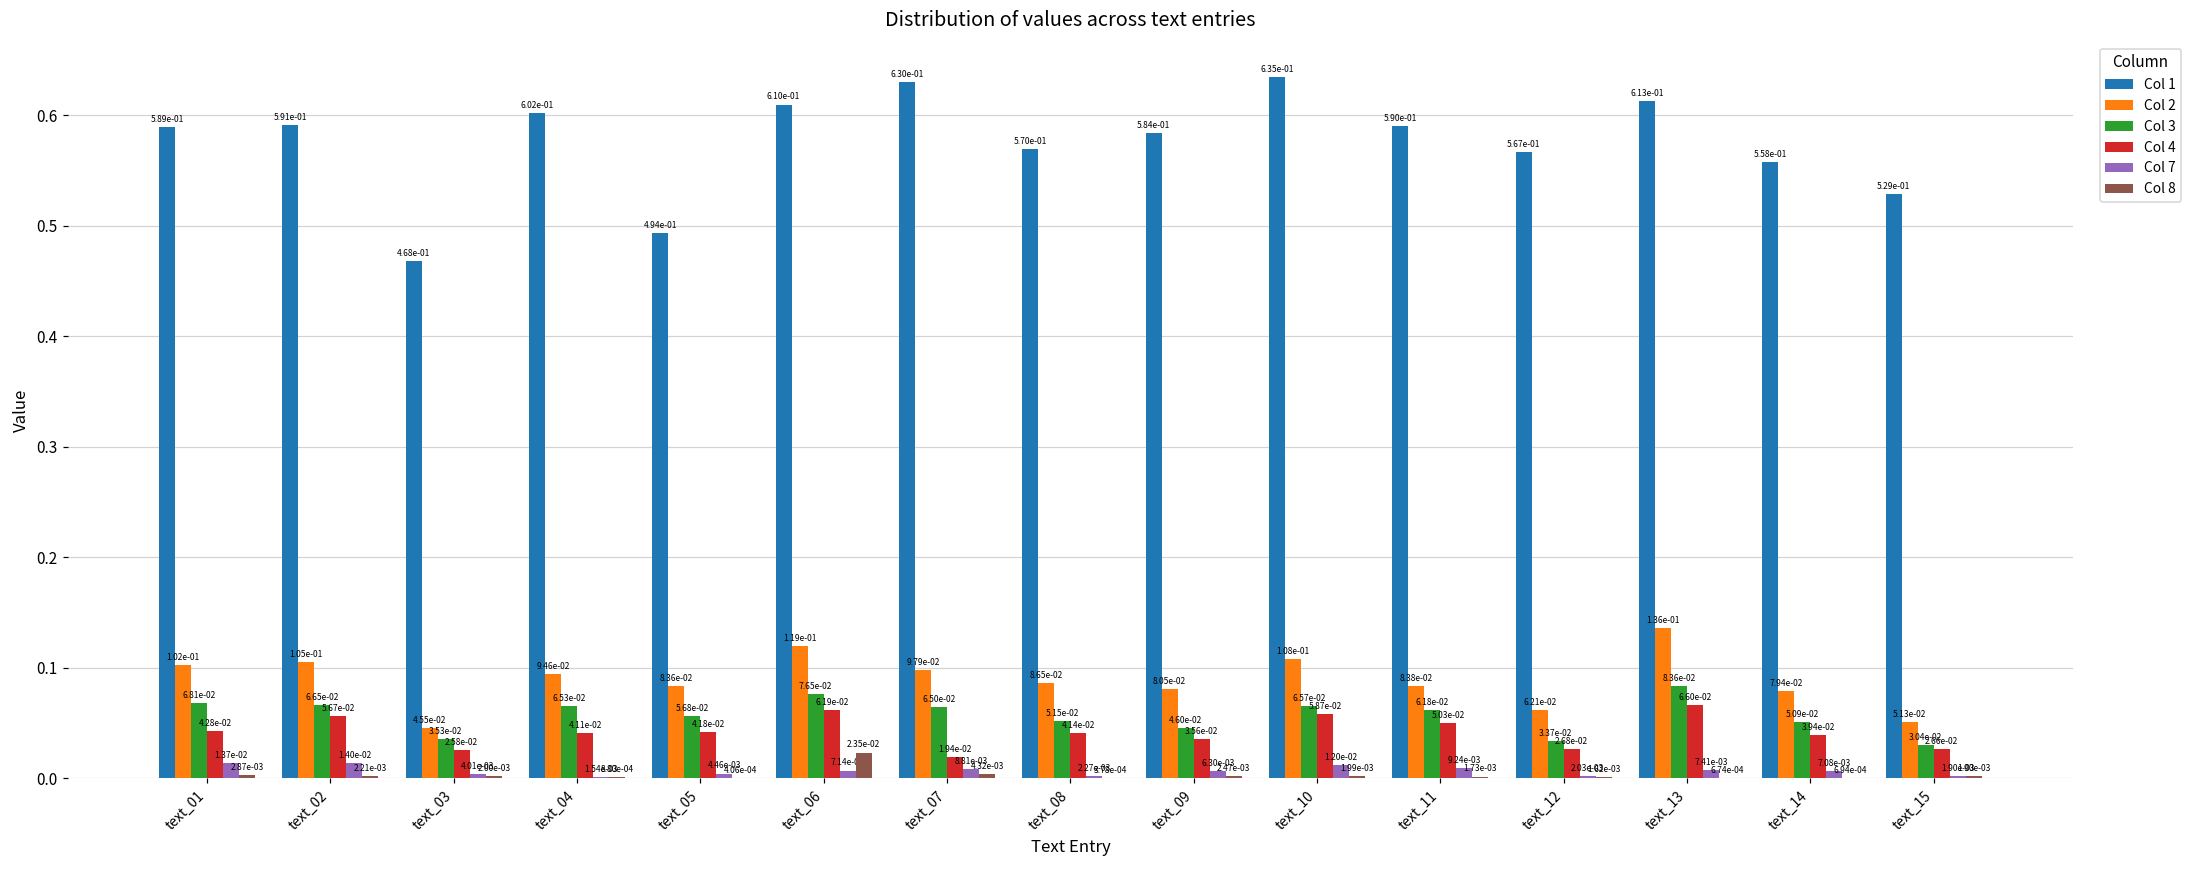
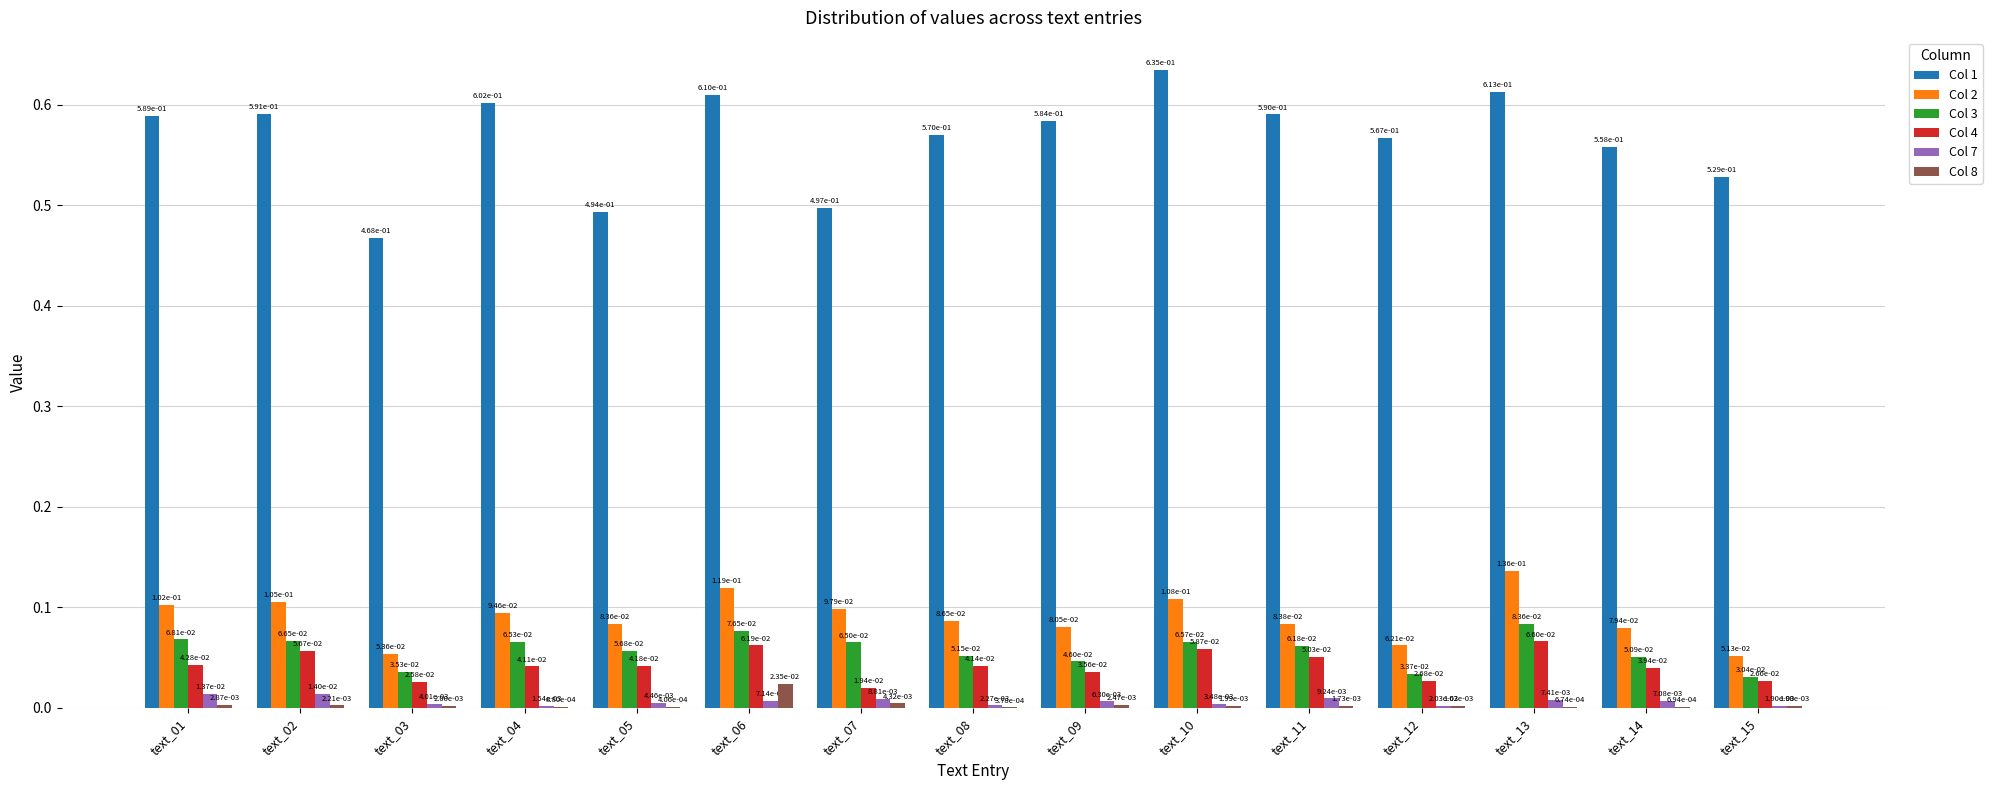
  {
    "Col 1": {
      "text_01": "5.89e-01",
      "text_02": "5.91e-01",
      "text_03": "4.68e-01",
      "text_04": "6.02e-01",
      "text_05": "4.94e-01",
      "text_06": "6.10e-01",
-     "text_07": "6.30e-01",
+     "text_07": "4.97e-01",
      "text_08": "5.70e-01",
      "text_09": "5.84e-01",
      "text_10": "6.35e-01",
      "text_11": "5.90e-01",
      "text_12": "5.67e-01",
      "text_13": "6.13e-01",
      "text_14": "5.58e-01",
      "text_15": "5.29e-01"
    },
    "Col 2": {
      "text_01": "1.02e-01",
      "text_02": "1.05e-01",
-     "text_03": "4.55e-02",
+     "text_03": "5.36e-02",
      "text_04": "9.46e-02",
      "text_05": "8.36e-02",
      "text_06": "1.19e-01",
      "text_07": "9.79e-02",
      "text_08": "8.65e-02",
      "text_09": "8.05e-02",
      "text_10": "1.08e-01",
      "text_11": "8.38e-02",
      "text_12": "6.21e-02",
      "text_13": "1.36e-01",
      "text_14": "7.94e-02",
      "text_15": "5.13e-02"
    },
    "Col 3": {
      "text_01": "6.81e-02",
      "text_02": "6.65e-02",
      "text_03": "3.53e-02",
      "text_04": "6.53e-02",
      "text_05": "5.68e-02",
      "text_06": "7.65e-02",
      "text_07": "6.50e-02",
      "text_08": "5.15e-02",
      "text_09": "4.60e-02",
      "text_10": "6.57e-02",
      "text_11": "6.18e-02",
      "text_12": "3.37e-02",
      "text_13": "8.36e-02",
      "text_14": "5.09e-02"
    },
    "Col 4": {
      "text_01": "4.28e-02",
      "text_04": "4.11e-02",
      "text_05": "4.18e-02",
      "text_06": "6.19e-02",
      "text_07": "1.94e-02",
      "text_13": "6.60e-02"
    },
    "Col 7": {
      "text_01": "1.37e-02",
      "text_02": "1.40e-02",
      "text_06": "7.14e-03",
-     "text_10": "1.20e-02",
+     "text_10": "3.48e-03",
      "text_11": "9.24e-03",
      "text_13": "7.41e-03",
      "text_14": "7.08e-03"
    },
    "Col 8": {
      "text_06": "2.35e-02"
    }
  }
